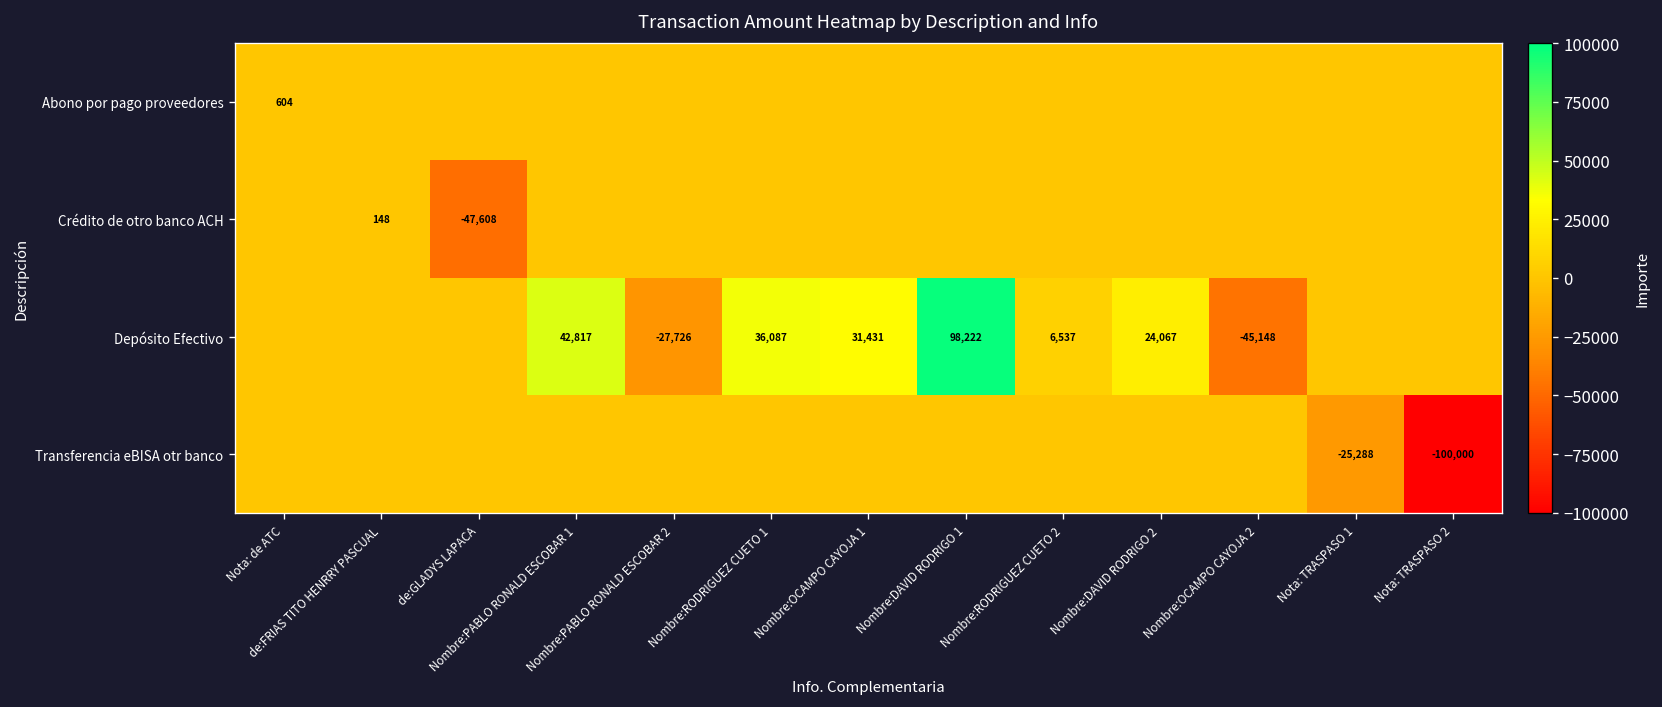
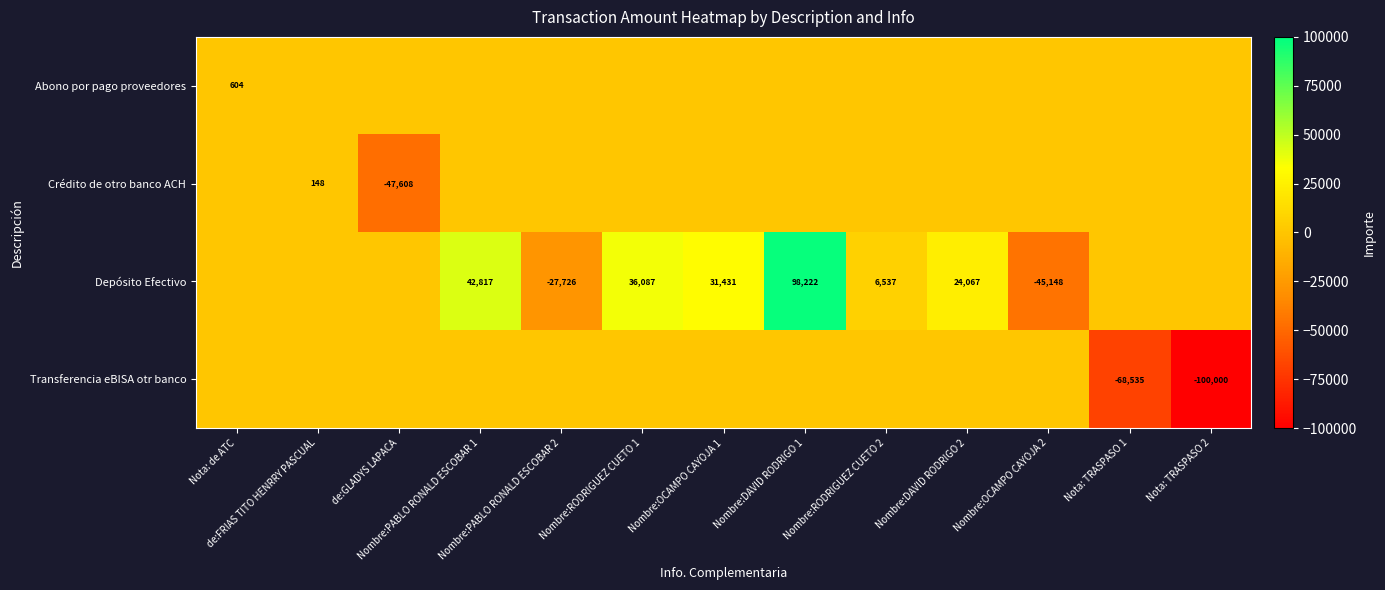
  {
    "Abono por pago proveedores": {
      "Nota: de ATC": "604"
    },
    "Crédito de otro banco ACH": {
      "de:FRIAS TITO HENRRY PASCUAL": "148",
      "de:GLADYS LAPACA": "-47,608"
    },
    "Depósito Efectivo": {
      "Nombre:PABLO RONALD ESCOBAR 1": "42,817",
      "Nombre:PABLO RONALD ESCOBAR 2": "-27,726",
      "Nombre:RODRIGUEZ CUETO 1": "36,087",
      "Nombre:OCAMPO CAYOJA 1": "31,431",
      "Nombre:DAVID RODRIGO 1": "98,222",
      "Nombre:RODRIGUEZ CUETO 2": "6,537",
      "Nombre:DAVID RODRIGO 2": "24,067",
      "Nombre:OCAMPO CAYOJA 2": "-45,148"
    },
    "Transferencia eBISA otr banco": {
-     "Nota: TRASPASO 1": "-25,288",
+     "Nota: TRASPASO 1": "-68,535",
      "Nota: TRASPASO 2": "-100,000"
    }
  }
